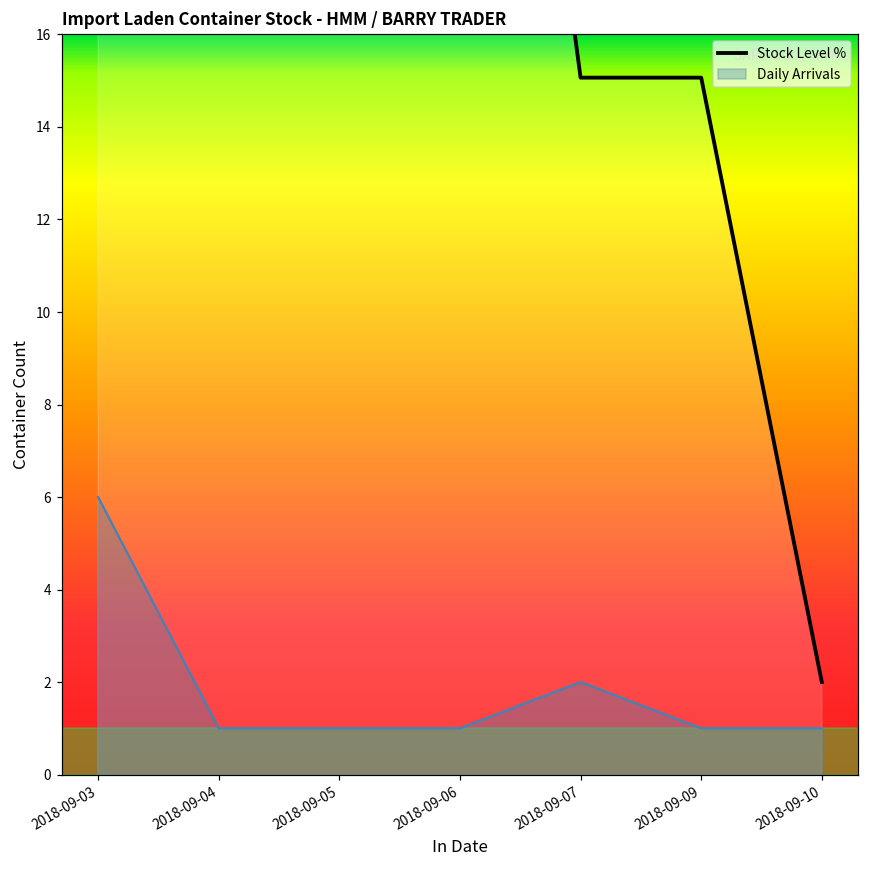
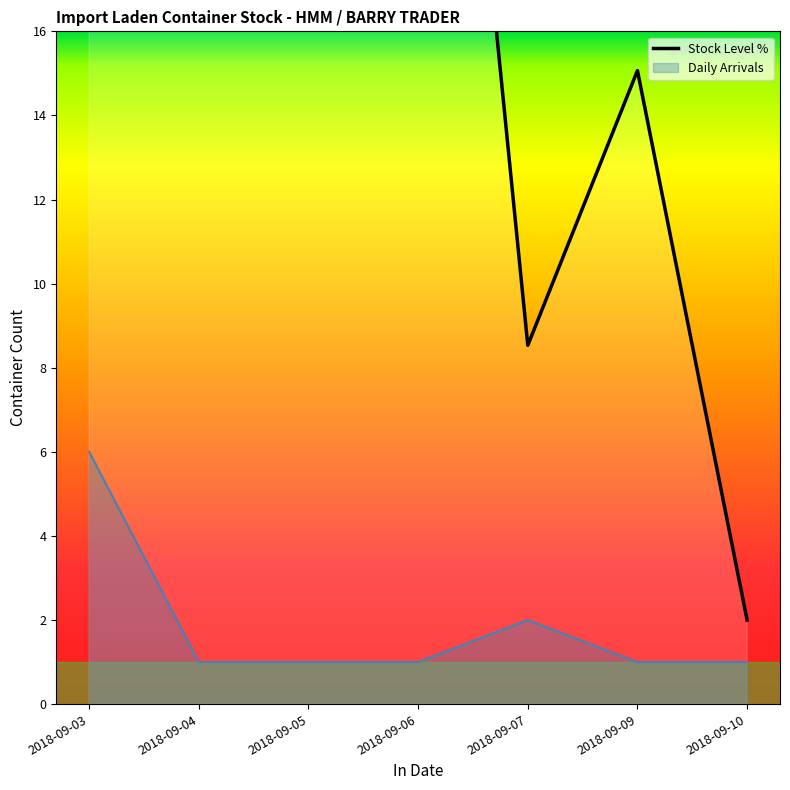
  {
    "Stock Level %": {
-     "2018-09-07": 15.1,
+     "2018-09-07": 8.5,
      "2018-09-09": 15.1,
      "2018-09-10": 2.0
    },
    "Daily Arrivals": {
      "2018-09-03": 6.0,
      "2018-09-07": 2.0
    }
  }
